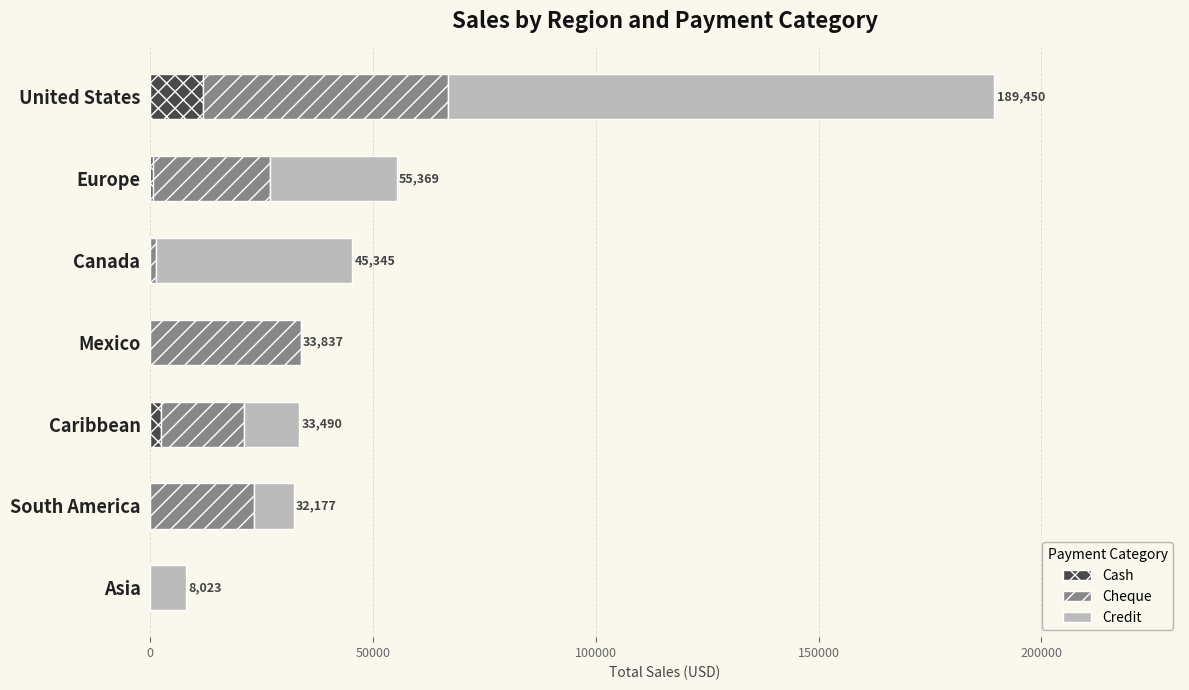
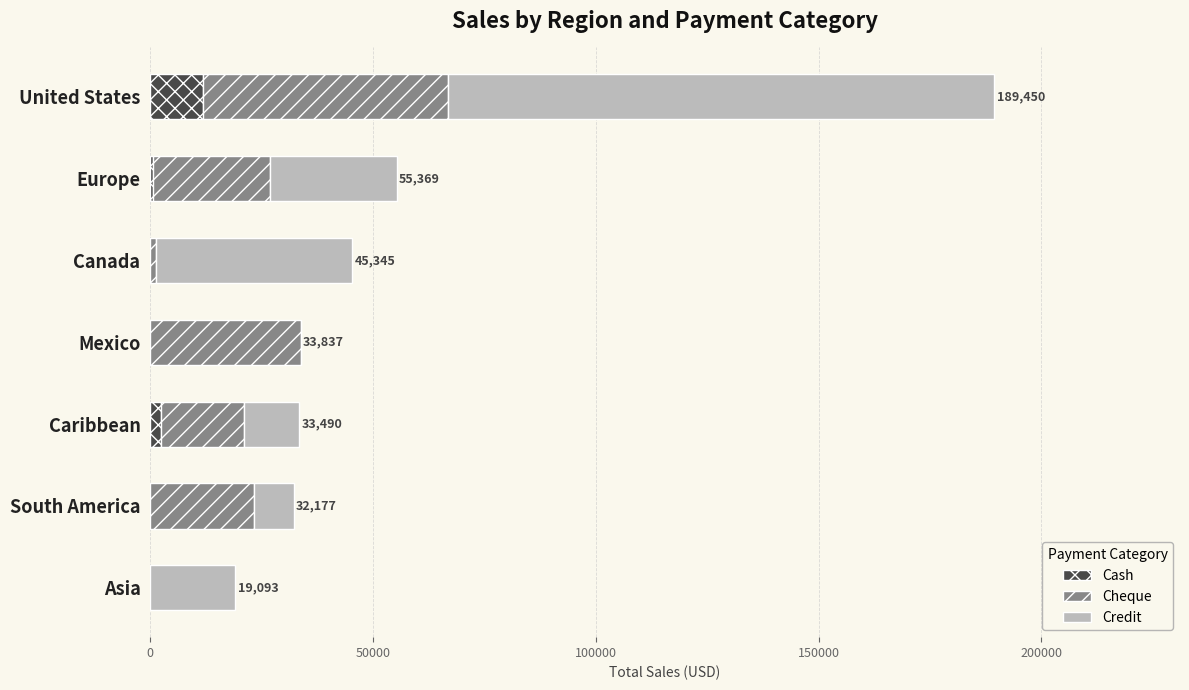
  {
    "Cash": {
      "United States": "12000",
      "Europe": "1000",
      "Canada": "0",
      "Mexico": "0",
      "Caribbean": "2000",
      "South America": "0",
      "Asia": "0"
    },
    "Cheque": {
      "Mexico": "33,837"
    },
    "Credit": {
-     "Asia": "8,023"
+     "Asia": "19,093"
    }
  }
